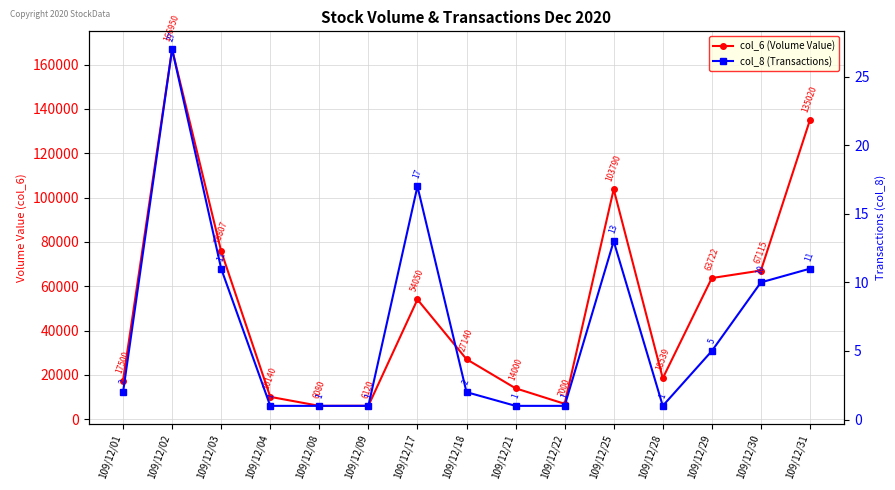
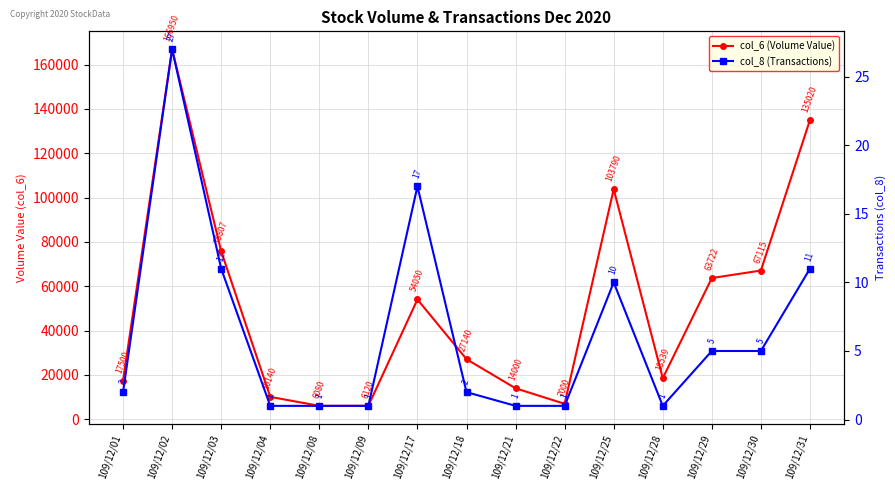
  {
    "col_6 (Volume Value)": {
      "109/12/01": 17500,
      "109/12/03": 75807,
      "109/12/04": 10140,
      "109/12/17": 54050,
      "109/12/18": 27140,
      "109/12/21": 14000,
      "109/12/25": 103790,
      "109/12/28": 18539,
      "109/12/29": 63722,
      "109/12/30": 67115,
      "109/12/31": 135020
    },
    "col_8 (Transactions)": {
      "109/12/17": 17,
      "109/12/18": 2,
      "109/12/21": 1,
-     "109/12/25": 13,
+     "109/12/25": 10,
      "109/12/28": 1,
      "109/12/29": 5,
-     "109/12/30": 10,
+     "109/12/30": 5,
      "109/12/31": 11
    }
  }
